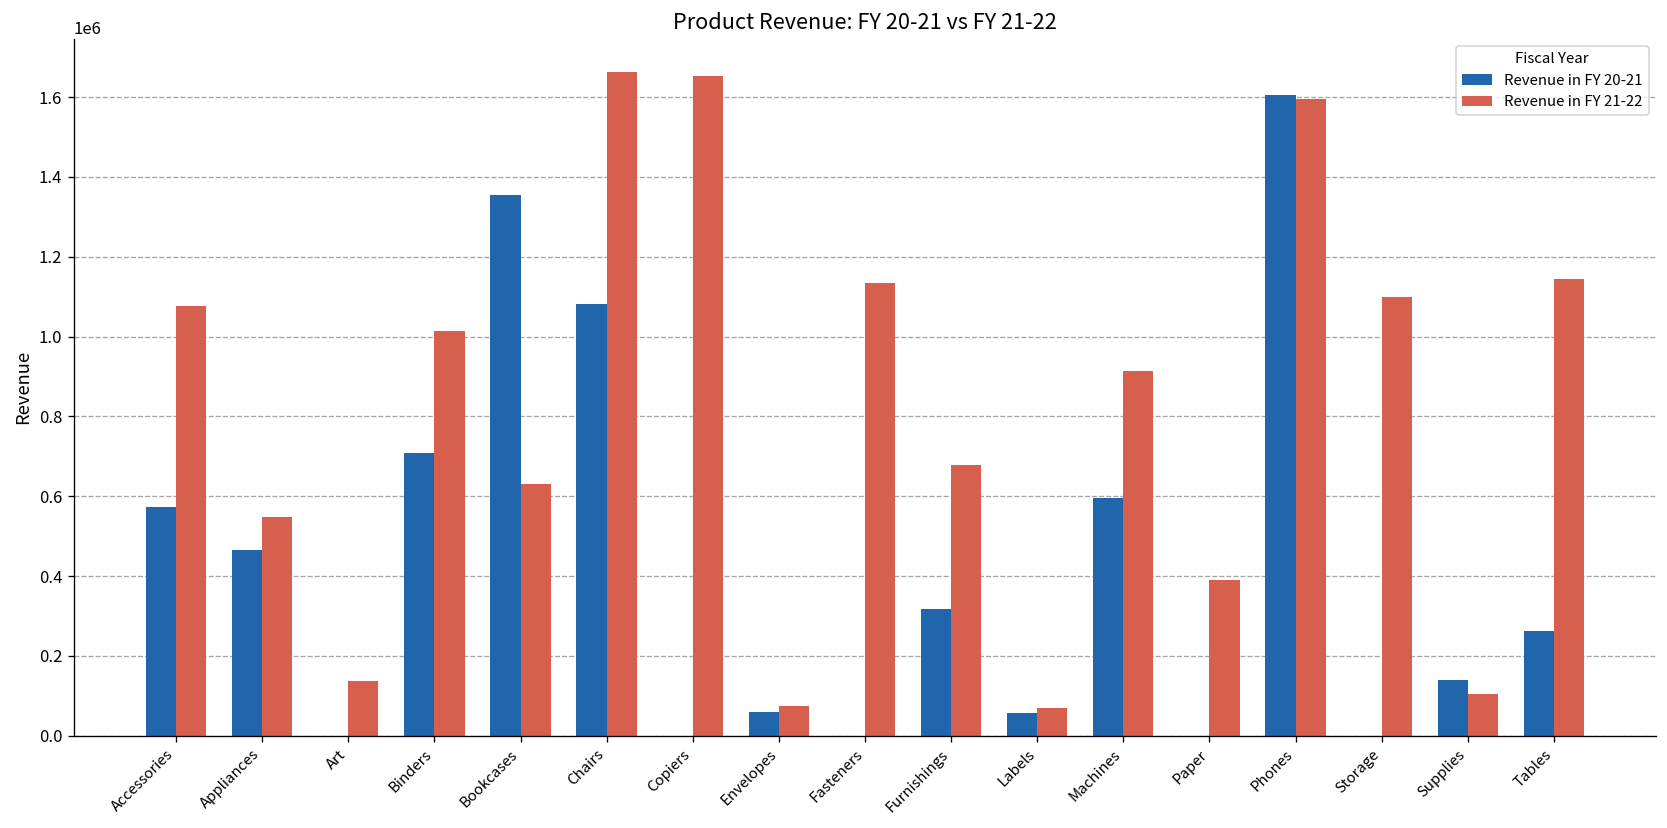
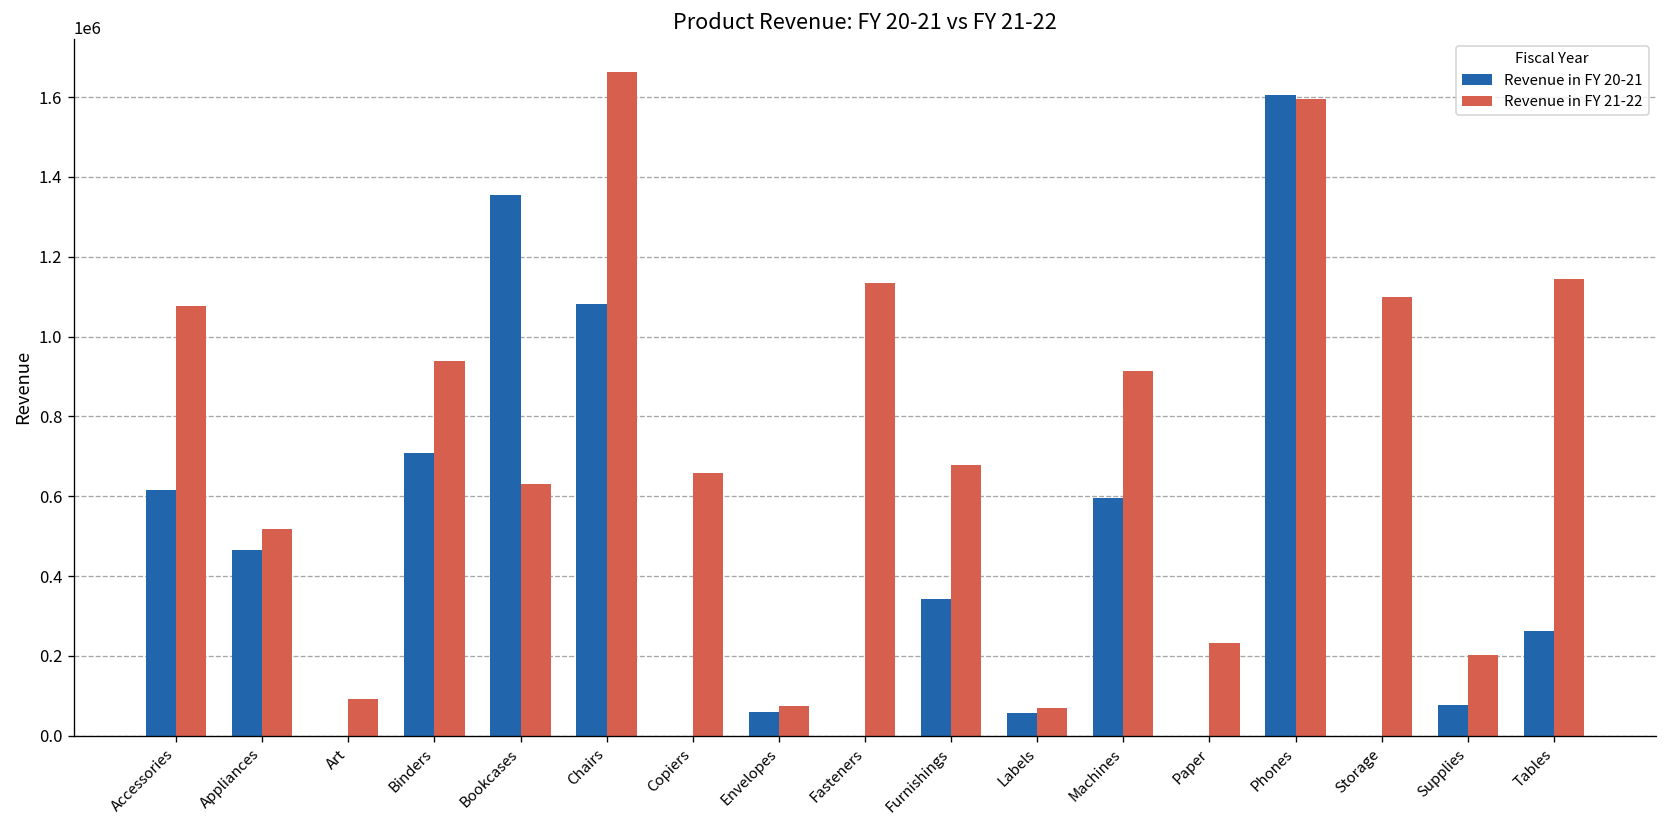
  {
    "Revenue in FY 20-21": {
-     "Accessories": 570000,
+     "Accessories": 620000,
      "Appliances": 460000,
      "Art": 0,
      "Binders": 710000,
      "Bookcases": 1350000,
      "Chairs": 1080000,
      "Copiers": 0,
      "Envelopes": 60000,
      "Fasteners": 0,
-     "Furnishings": 320000,
+     "Furnishings": 340000,
      "Labels": 60000,
      "Machines": 590000,
      "Paper": 0,
      "Phones": 1610000,
      "Storage": 0,
-     "Supplies": 140000,
+     "Supplies": 80000,
      "Tables": 260000
    },
    "Revenue in FY 21-22": {
      "Accessories": 1080000,
-     "Appliances": 550000,
-     "Art": 140000,
-     "Binders": 1010000,
+     "Appliances": 520000,
+     "Art": 90000,
+     "Binders": 940000,
      "Bookcases": 630000,
      "Chairs": 1660000,
-     "Copiers": 1650000,
+     "Copiers": 660000,
      "Envelopes": 70000,
      "Fasteners": 1130000,
      "Furnishings": 680000,
      "Labels": 70000,
      "Machines": 910000,
-     "Paper": 390000,
+     "Paper": 230000,
      "Phones": 1590000,
      "Storage": 1100000,
-     "Supplies": 100000,
+     "Supplies": 200000,
      "Tables": 1140000
    }
  }
